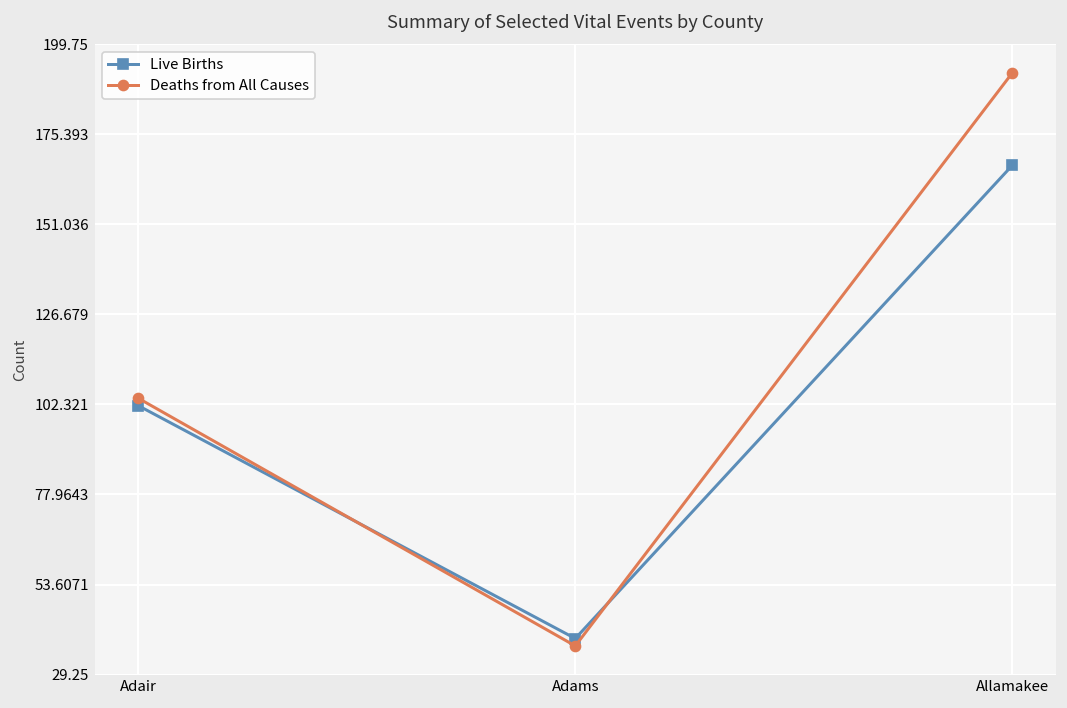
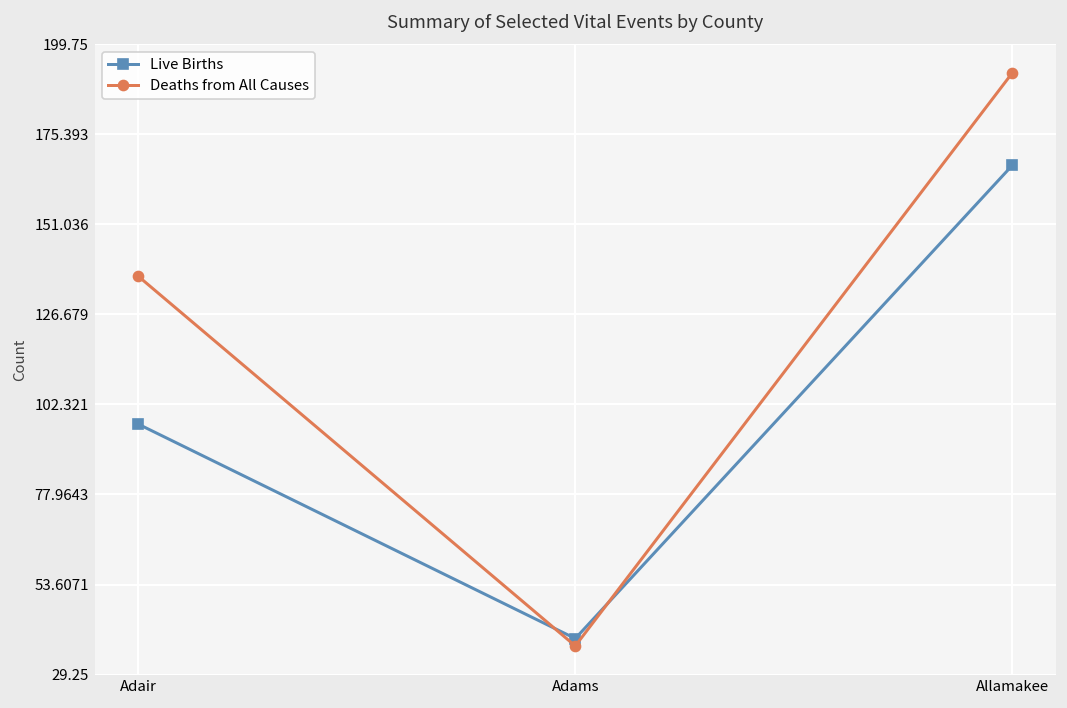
  {
    "Live Births": {
-     "Adair": 102,
+     "Adair": 97,
      "Adams": 39,
      "Allamakee": 167
    },
    "Deaths from All Causes": {
-     "Adair": 104,
+     "Adair": 137,
      "Adams": 37,
      "Allamakee": 192
    }
  }
